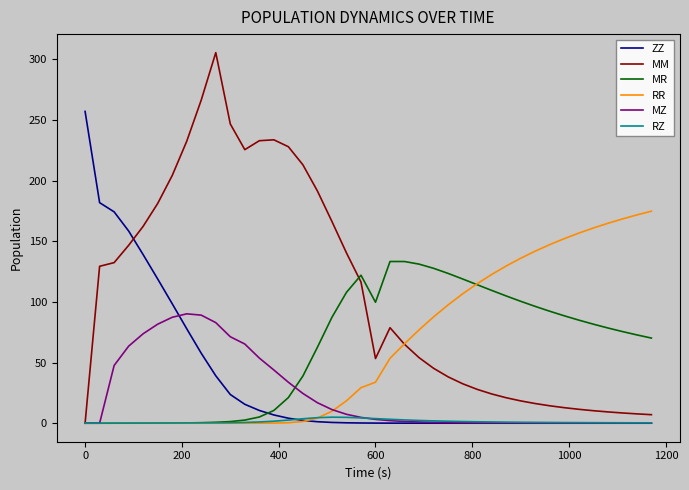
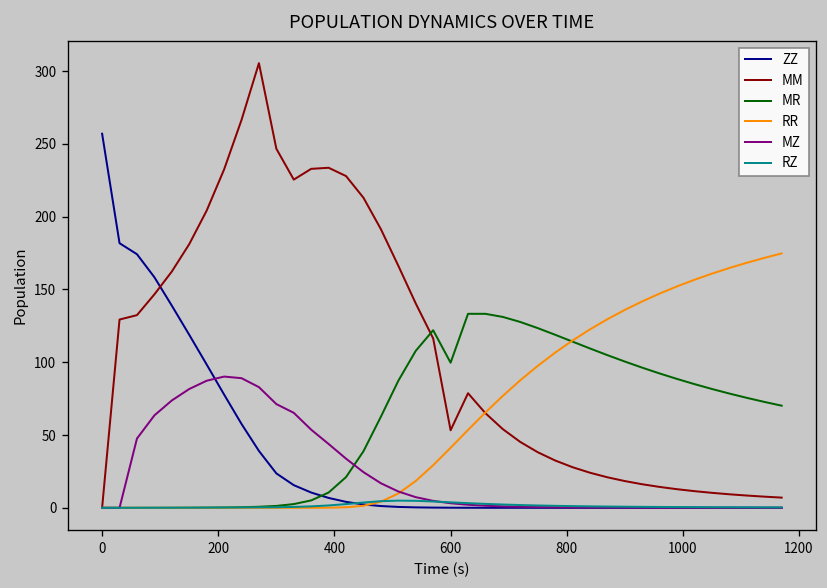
  {
    "ZZ": {
      "0": 257,
      "600": 0
    },
    "MM": {
      "600": 53
    },
    "MR": {
      "600": 100
    },
    "RR": {
-     "600": 34
+     "600": 41
    }
  }
